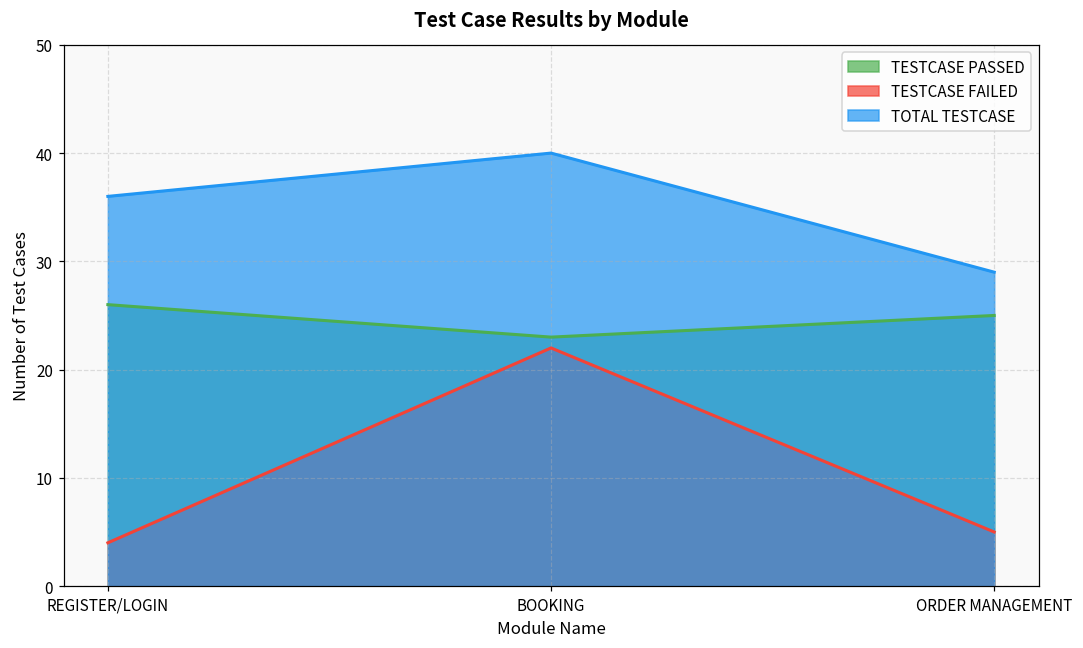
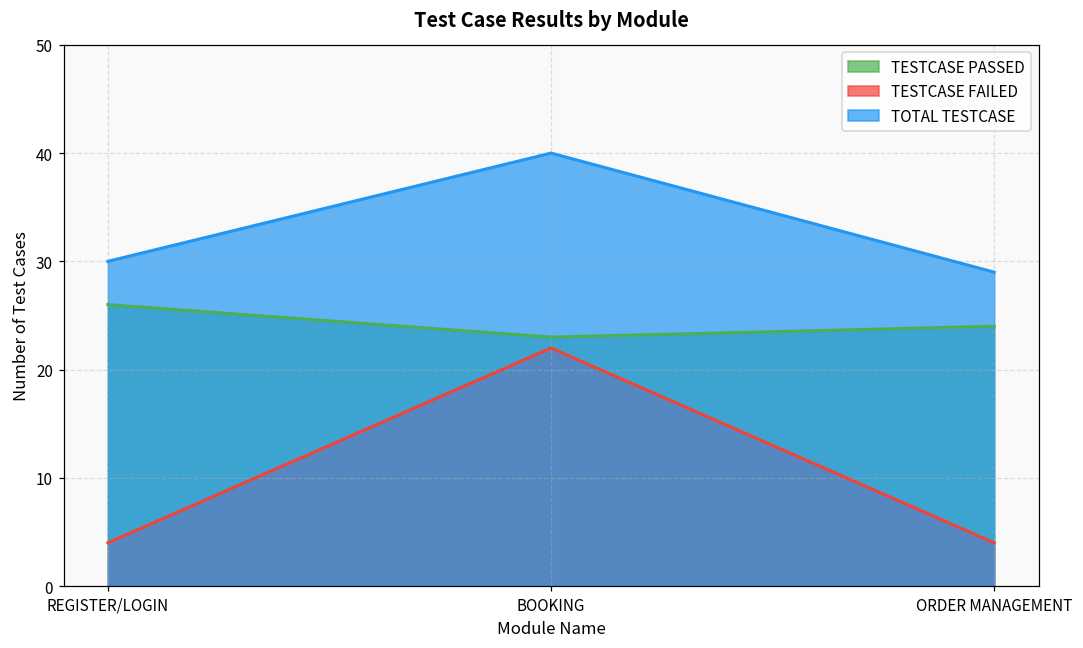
  {
    "TESTCASE PASSED": {
      "REGISTER/LOGIN": 26,
      "BOOKING": 23,
-     "ORDER MANAGEMENT": 25
+     "ORDER MANAGEMENT": 24
    },
    "TESTCASE FAILED": {
      "REGISTER/LOGIN": 4,
      "BOOKING": 22,
-     "ORDER MANAGEMENT": 5
+     "ORDER MANAGEMENT": 4
    },
    "TOTAL TESTCASE": {
-     "REGISTER/LOGIN": 36,
+     "REGISTER/LOGIN": 30,
      "BOOKING": 40,
      "ORDER MANAGEMENT": 29
    }
  }
